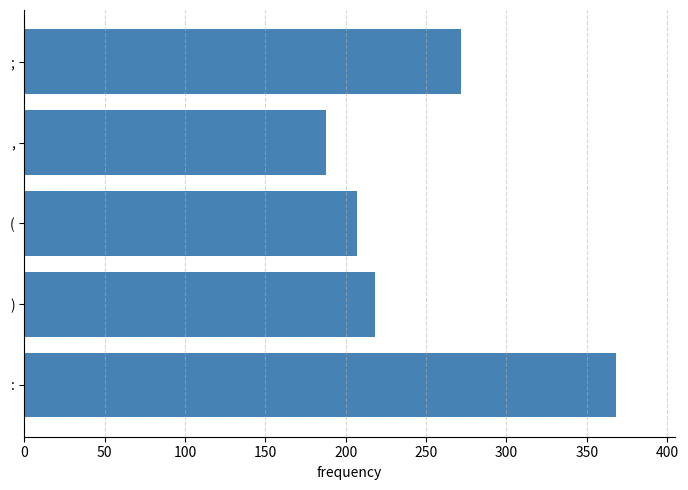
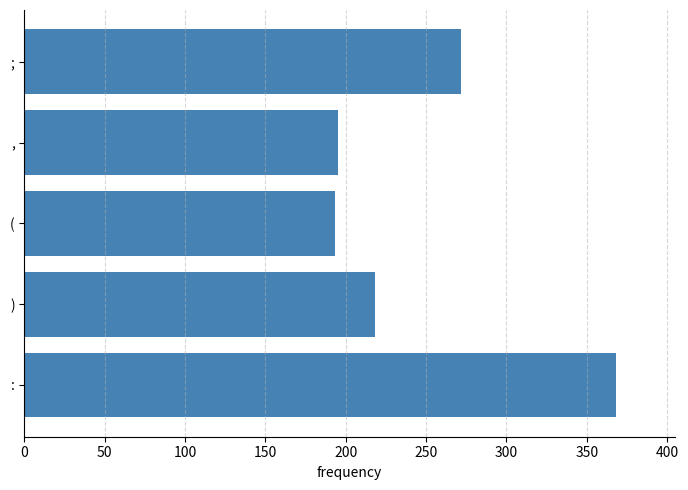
  {
    ";": 272,
-   ",": 188,
-   "(": 207,
+   ",": 195,
+   "(": 193,
    ")": 218,
    ":": 368
  }
